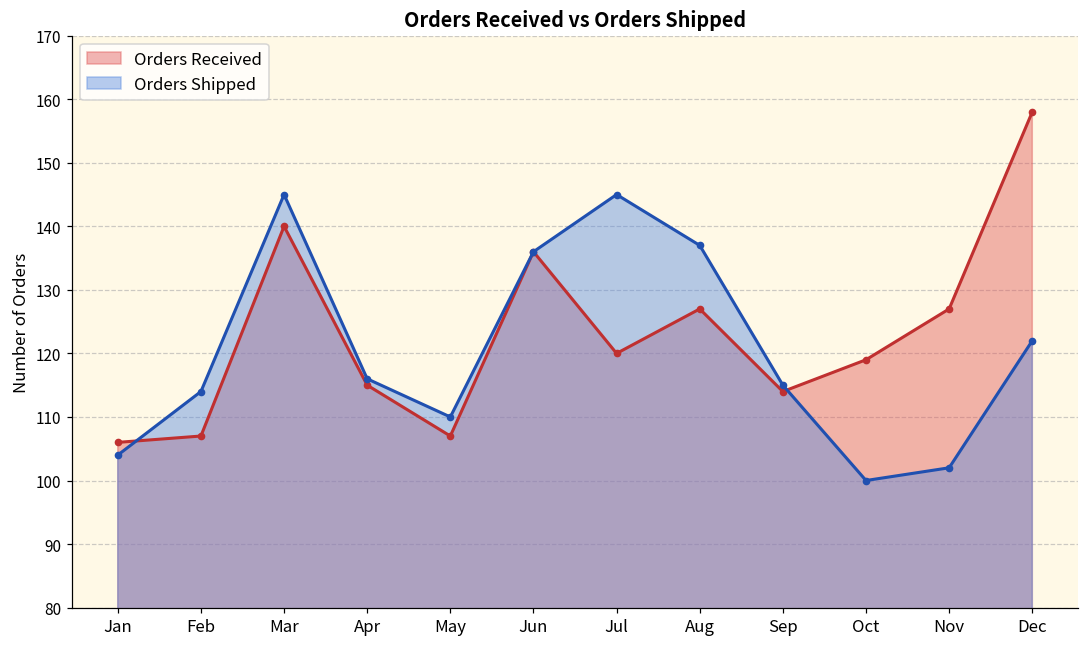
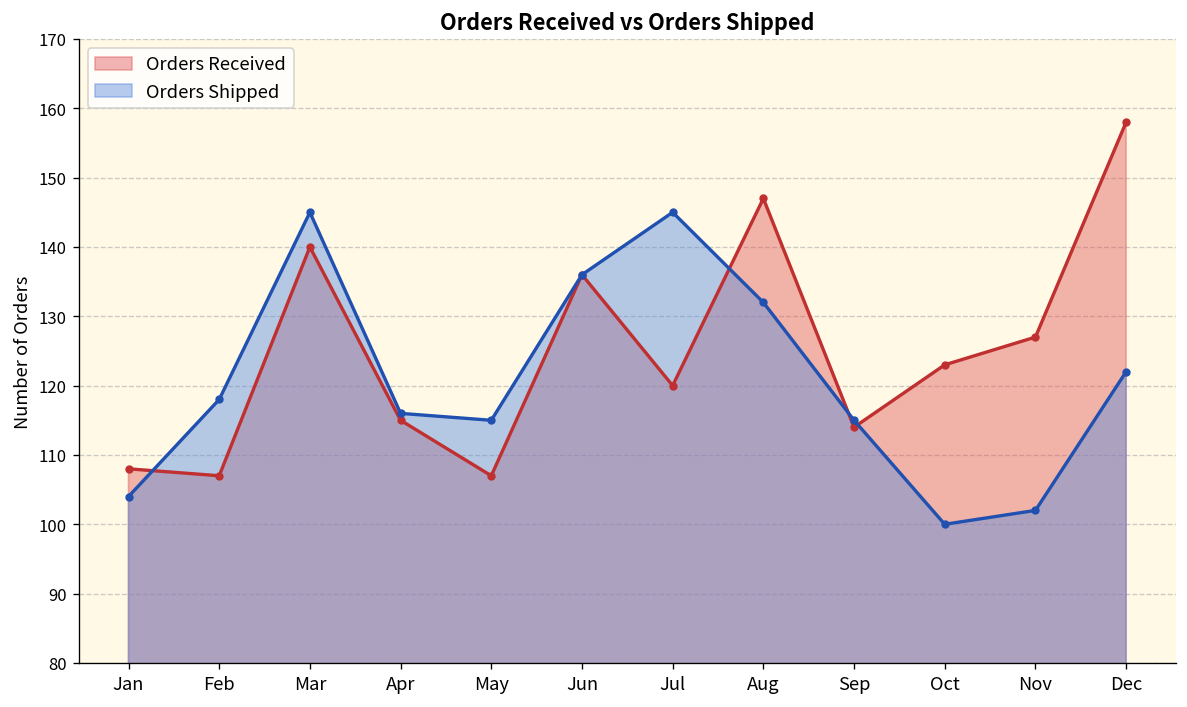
  {
    "Orders Received": {
-     "Jan": 106,
+     "Jan": 108,
      "Feb": 107,
      "Mar": 140,
      "Apr": 115,
      "May": 107,
      "Jul": 120,
-     "Aug": 127,
+     "Aug": 147,
      "Sep": 114,
-     "Oct": 119,
+     "Oct": 123,
      "Nov": 127,
      "Dec": 158
    },
    "Orders Shipped": {
      "Jan": 104,
-     "Feb": 114,
+     "Feb": 118,
      "Mar": 145,
      "Apr": 116,
-     "May": 110,
+     "May": 115,
      "Jul": 145,
-     "Aug": 137,
+     "Aug": 132,
      "Sep": 115,
      "Oct": 100,
      "Nov": 102,
      "Dec": 122
    }
  }
